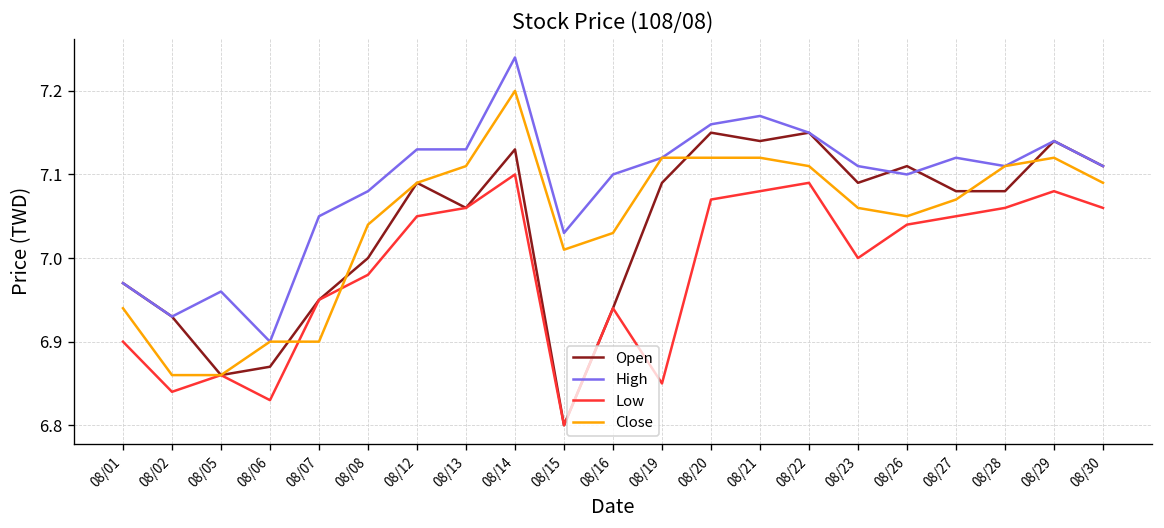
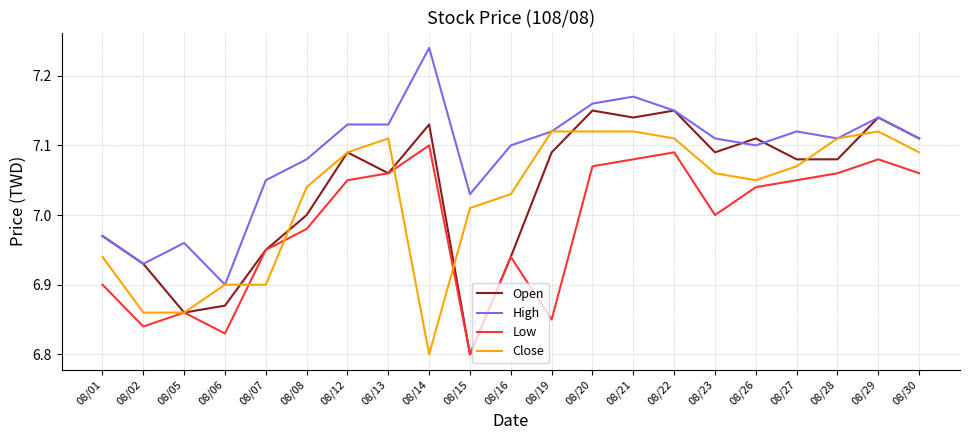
  {
    "Open": {
      "08/06": 6.87,
      "08/08": 7.0,
      "08/14": 7.13,
      "08/19": 7.09,
      "08/20": 7.15,
      "08/21": 7.14,
      "08/23": 7.09,
      "08/26": 7.11,
      "08/27": 7.08,
      "08/28": 7.08
    },
    "High": {
      "08/05": 6.96,
      "08/07": 7.05,
      "08/08": 7.08,
      "08/12": 7.13,
      "08/13": 7.13,
      "08/14": 7.24,
      "08/15": 7.03,
      "08/16": 7.1,
      "08/20": 7.16,
      "08/21": 7.17,
      "08/23": 7.11,
      "08/26": 7.1,
      "08/27": 7.12
    },
    "Low": {
      "08/01": 6.9,
      "08/02": 6.84,
      "08/06": 6.83,
      "08/08": 6.98,
      "08/12": 7.05,
      "08/14": 7.1,
      "08/19": 6.85,
      "08/20": 7.07,
      "08/21": 7.08,
      "08/22": 7.09,
      "08/23": 7.0,
      "08/26": 7.04,
      "08/27": 7.05,
      "08/28": 7.06,
      "08/29": 7.08,
      "08/30": 7.06
    },
    "Close": {
      "08/01": 6.94,
      "08/02": 6.86,
      "08/07": 6.9,
      "08/08": 7.04,
      "08/13": 7.11,
-     "08/14": 7.2,
+     "08/14": 6.8,
      "08/15": 7.01,
      "08/16": 7.03,
      "08/20": 7.12,
      "08/21": 7.12,
      "08/22": 7.11,
      "08/23": 7.06,
      "08/26": 7.05,
      "08/27": 7.07,
      "08/29": 7.12,
      "08/30": 7.09
    }
  }
